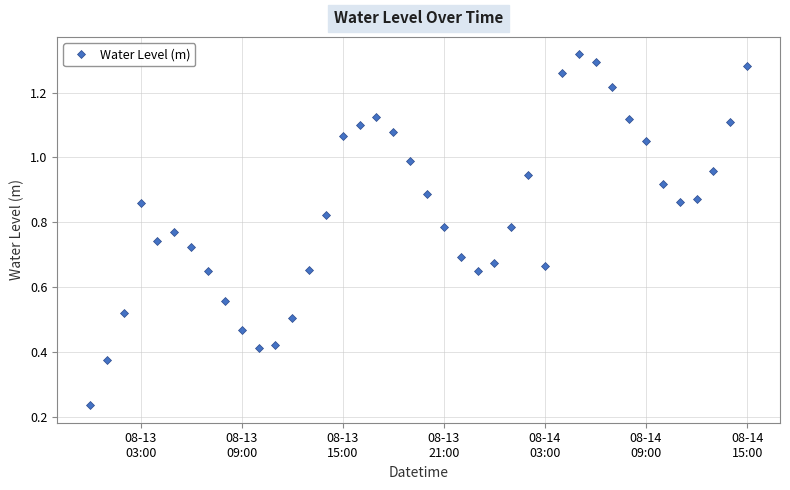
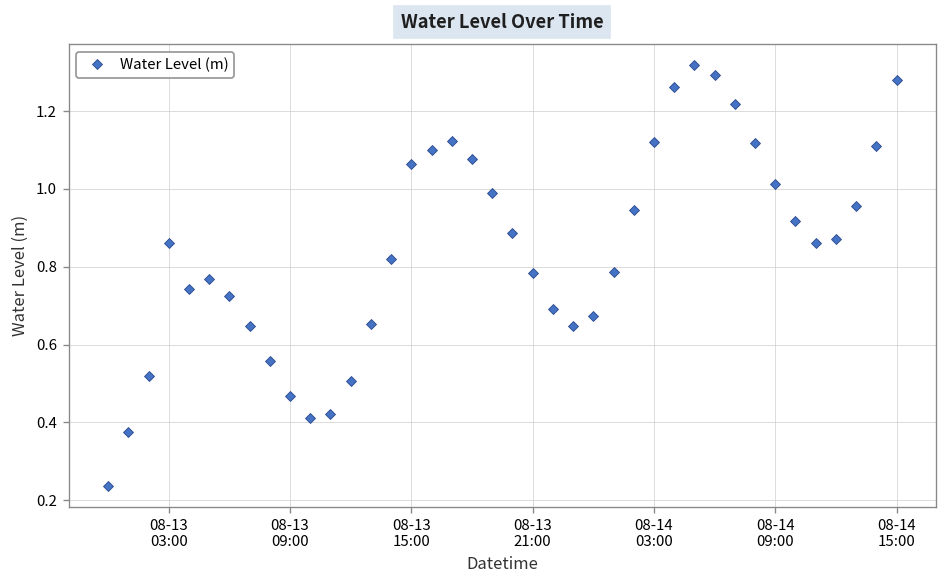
  {
    "08-13 03:00": 0.86,
    "08-13 09:00": 0.47,
    "08-13 15:00": 1.07,
    "08-13 21:00": 0.78,
-   "08-14 03:00": 0.67,
-   "08-14 09:00": 1.05,
+   "08-14 03:00": 1.12,
+   "08-14 09:00": 1.01,
    "08-14 15:00": 1.28
  }
